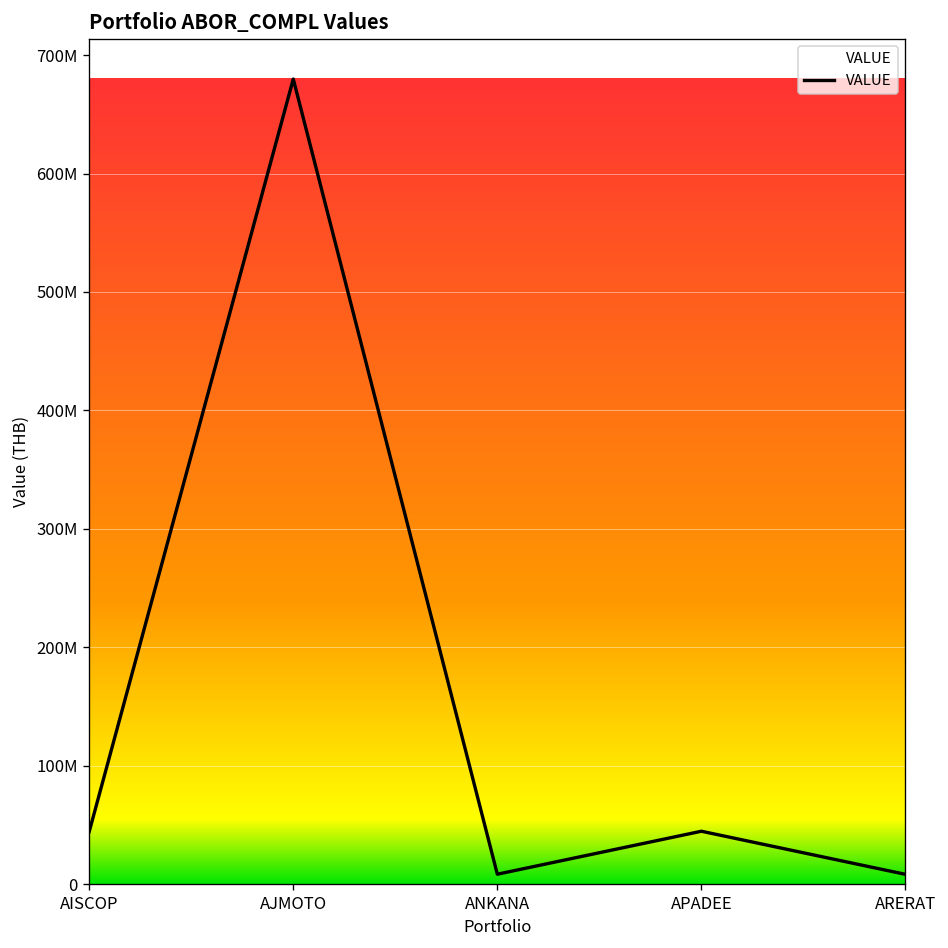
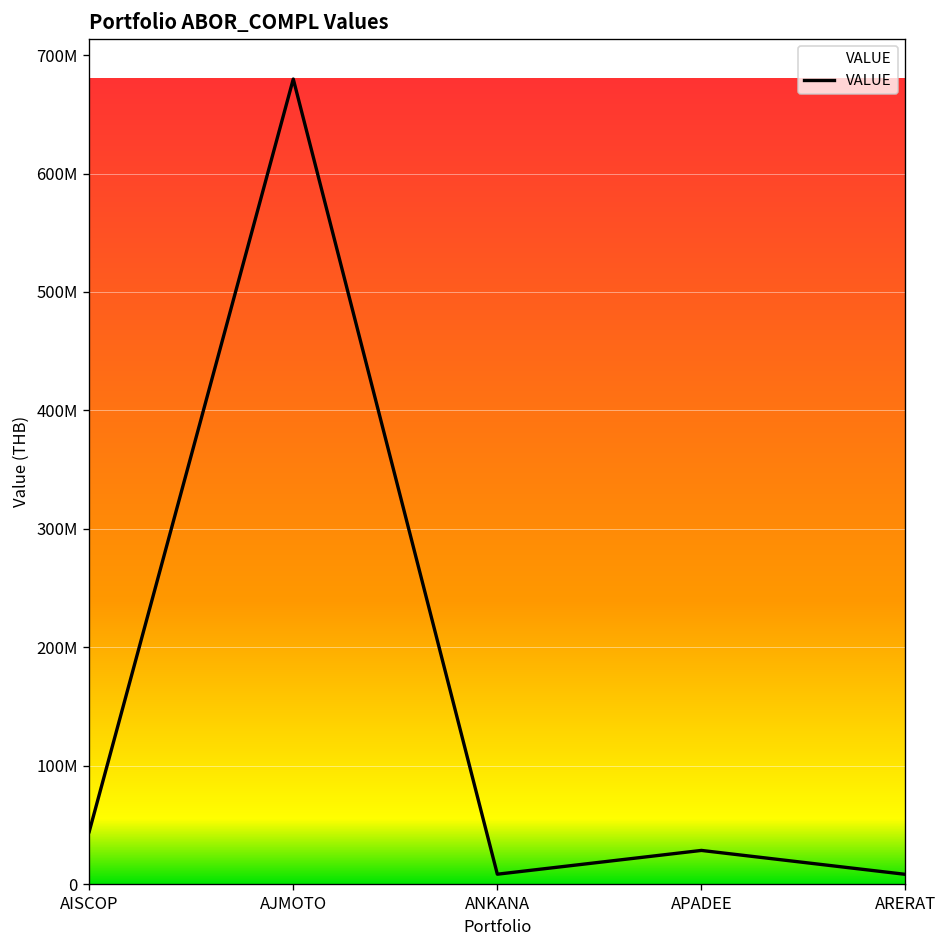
  {
    "AISCOP": 40000000,
    "AJMOTO": 680000000,
    "ANKANA": 10000000,
-   "APADEE": 40000000,
+   "APADEE": 30000000,
    "ARERAT": 10000000
  }
